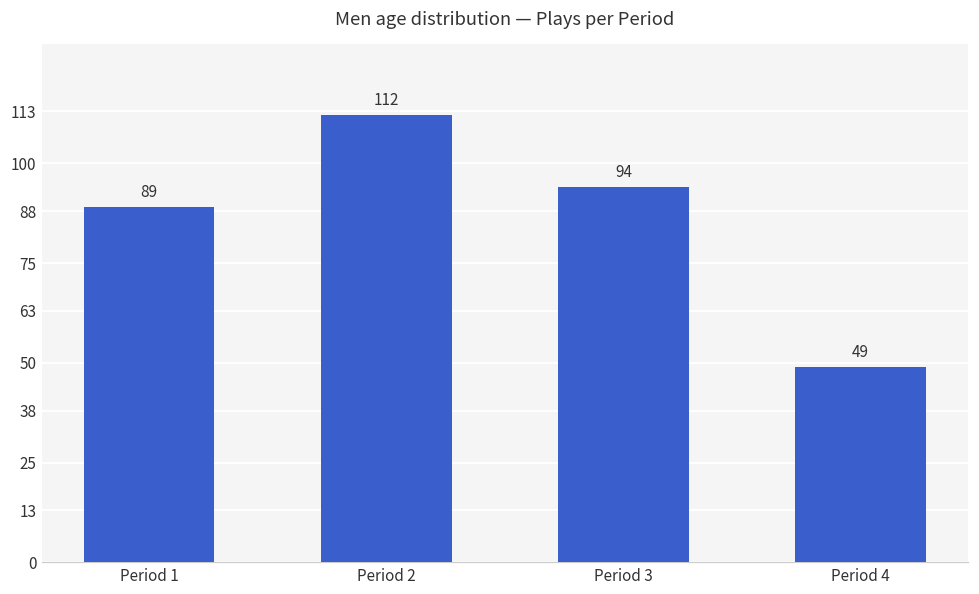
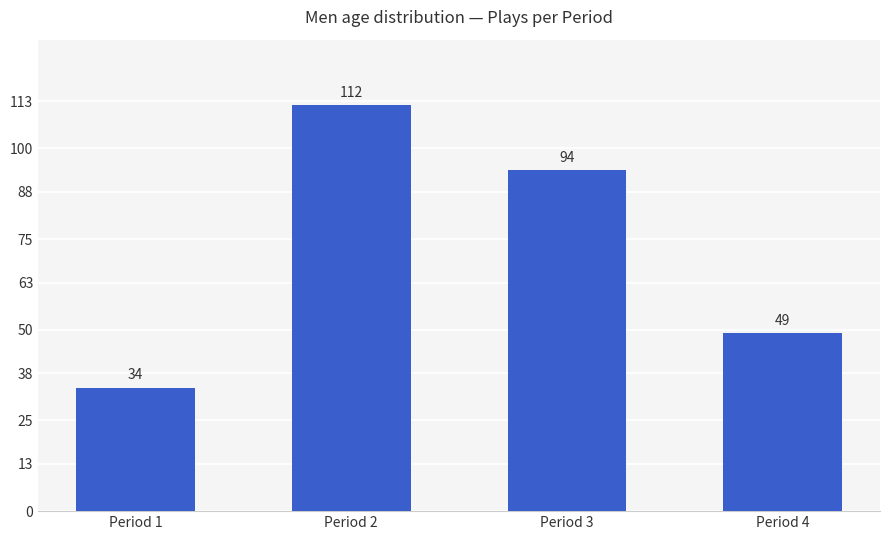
  {
-   "Period 1": 89,
+   "Period 1": 34,
    "Period 2": 112,
    "Period 3": 94,
    "Period 4": 49
  }
